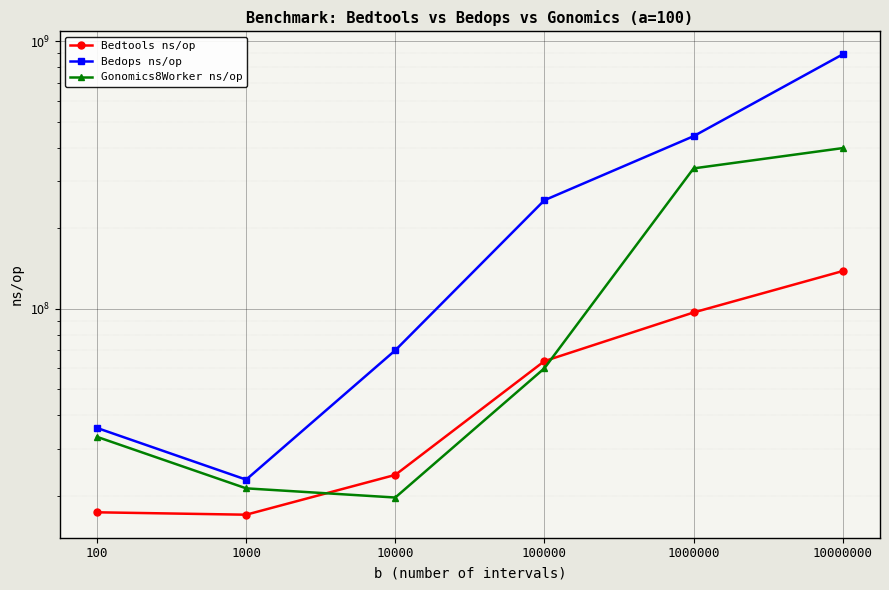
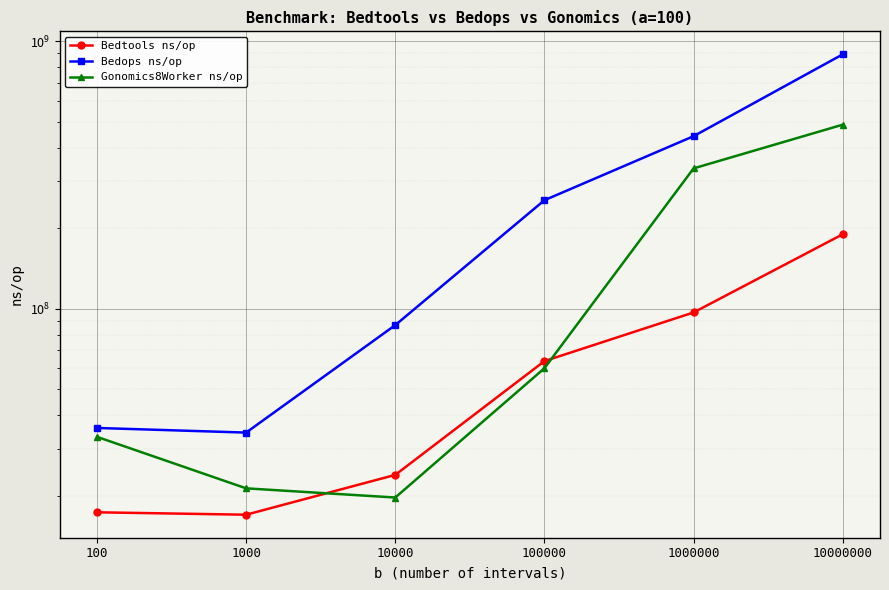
  {
    "Bedtools ns/op": {
      "100": 17000000,
      "1000": 17000000,
      "10000": 24000000,
      "100000": 64000000,
      "1000000": 97000000,
-     "10000000": 140000000
+     "10000000": 190000000
    },
    "Bedops ns/op": {
      "100": 36000000,
-     "1000": 23000000,
-     "10000": 70000000,
+     "1000": 35000000,
+     "10000": 87000000,
      "100000": 250000000,
      "1000000": 440000000,
      "10000000": 890000000
    },
    "Gonomics8Worker ns/op": {
      "100": 33000000,
      "1000": 21000000,
      "10000": 20000000,
      "100000": 60000000,
      "1000000": 330000000,
-     "10000000": 400000000
+     "10000000": 490000000
    }
  }
